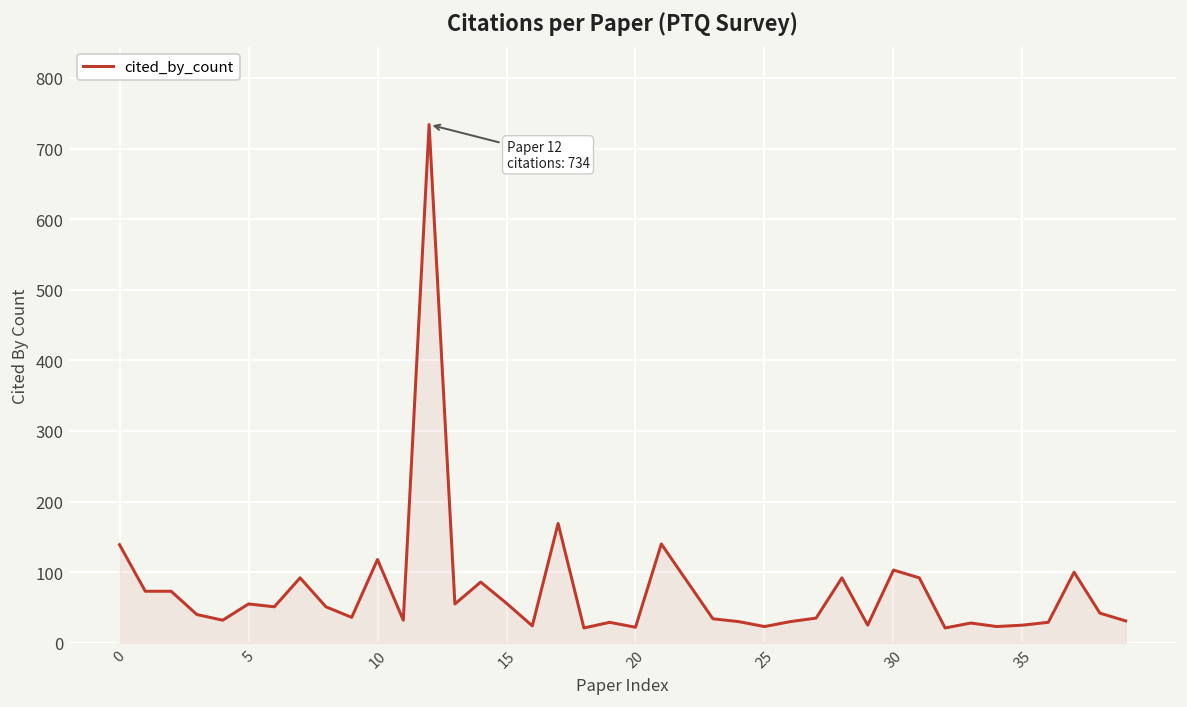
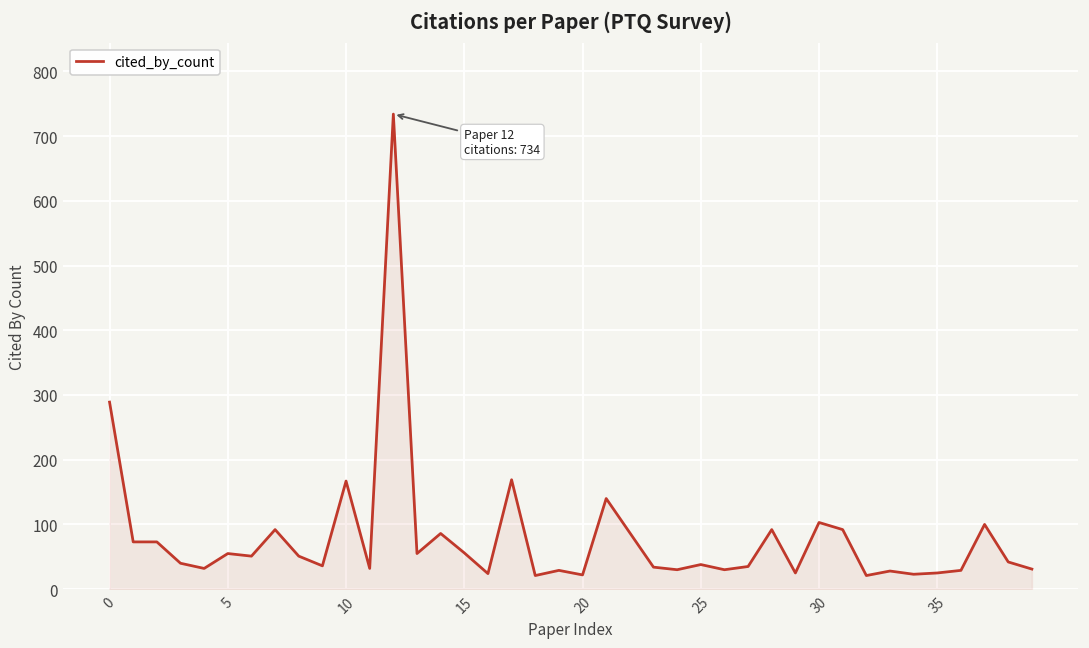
  {
-   "0": 140,
+   "0": 290,
    "5": 60,
-   "10": 120,
+   "10": 170,
    "15": 60,
    "20": 20,
-   "25": 20,
+   "25": 40,
    "30": 100,
    "35": 30
  }
